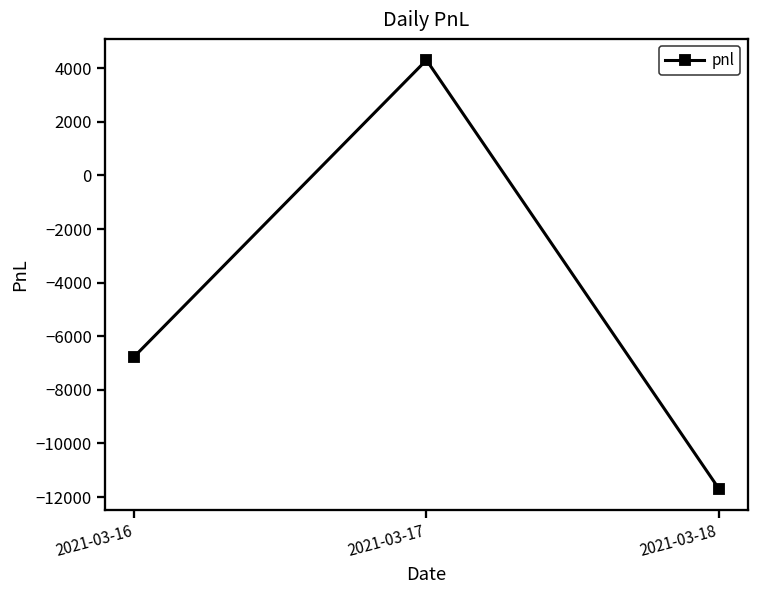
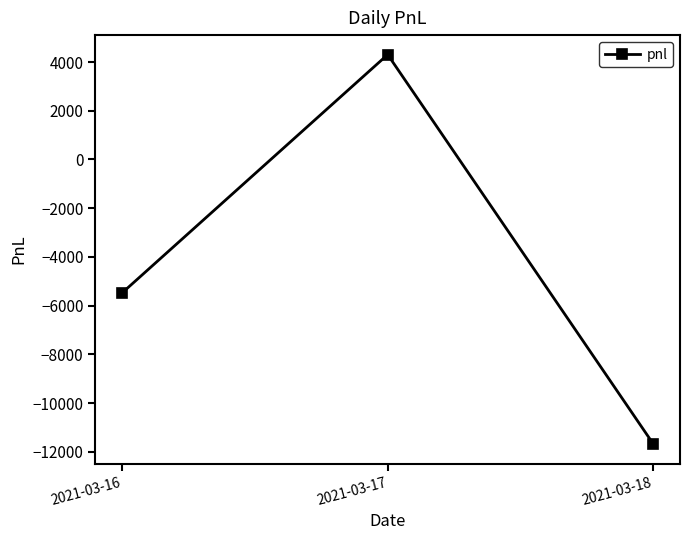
  {
-   "2021-03-16": -6800,
+   "2021-03-16": -5500,
    "2021-03-17": 4300,
    "2021-03-18": -11700
  }
